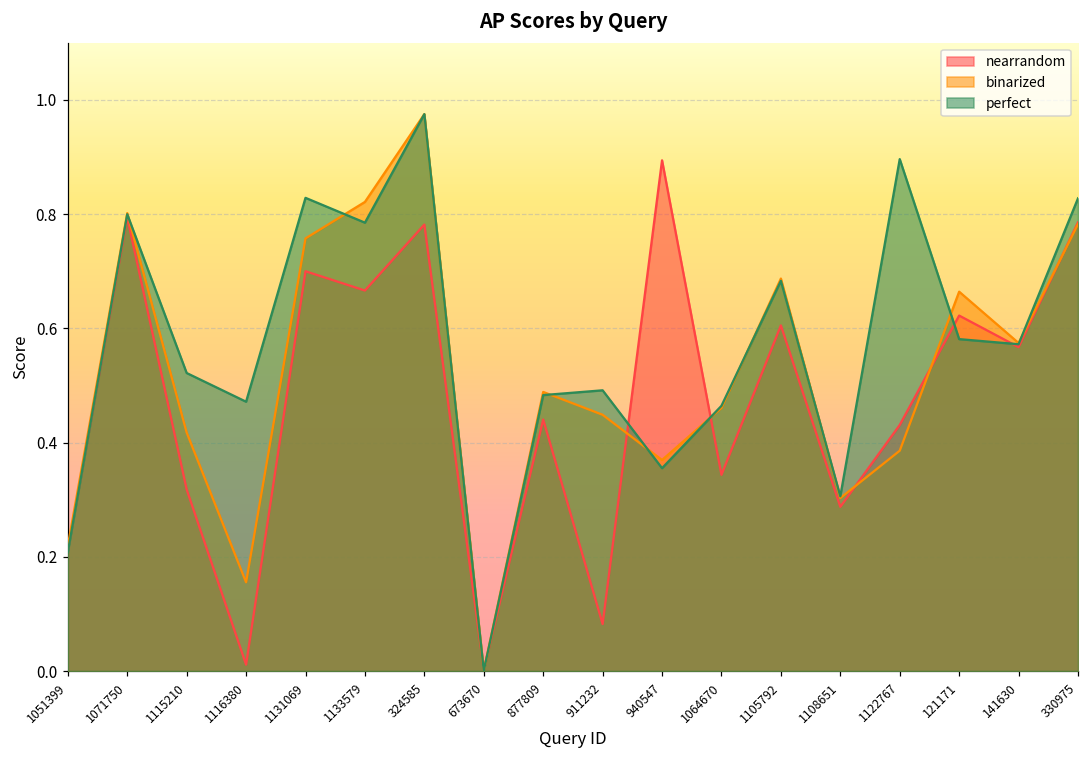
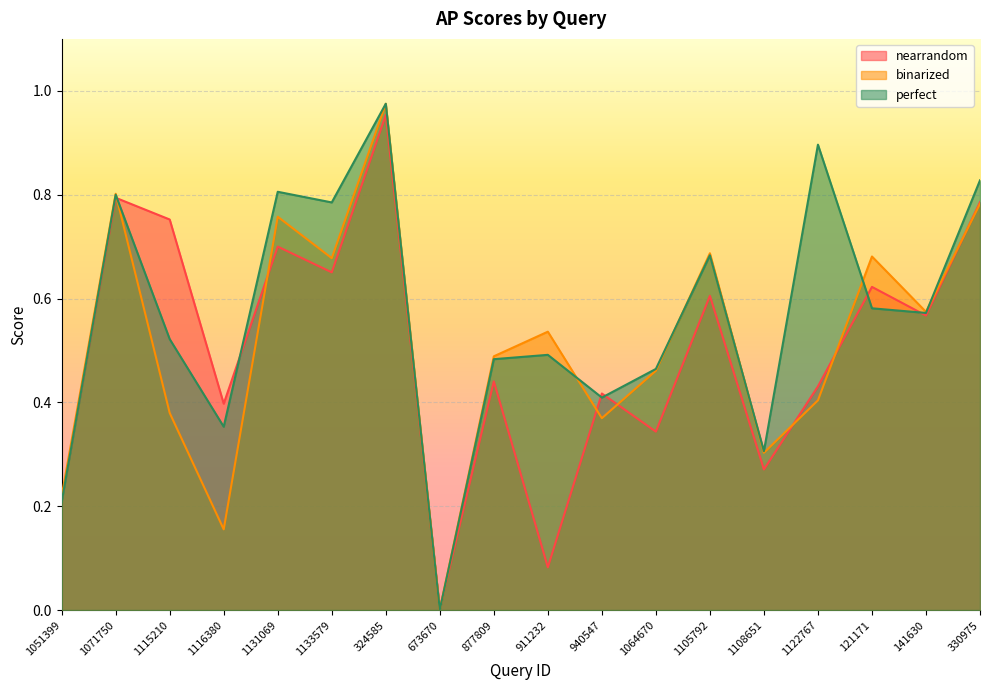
  {
    "nearrandom": {
      "1071750": 0.79,
-     "1115210": 0.32,
-     "1116380": 0.01,
+     "1115210": 0.75,
+     "1116380": 0.40,
      "1131069": 0.70,
-     "1133579": 0.67,
-     "324585": 0.78,
+     "1133579": 0.65,
+     "324585": 0.95,
      "877809": 0.44,
      "911232": 0.08,
-     "940547": 0.89,
+     "940547": 0.42,
      "1064670": 0.34,
      "1105792": 0.61,
-     "1108651": 0.29,
+     "1108651": 0.27,
      "1122767": 0.43,
      "121171": 0.62,
      "141630": 0.57
    },
    "binarized": {
      "1051399": 0.22,
-     "1115210": 0.42,
+     "1115210": 0.38,
      "1116380": 0.16,
      "1131069": 0.76,
-     "1133579": 0.82,
+     "1133579": 0.68,
      "877809": 0.49,
-     "911232": 0.45,
+     "911232": 0.54,
      "940547": 0.37,
-     "1122767": 0.39,
-     "121171": 0.66
+     "1122767": 0.40,
+     "121171": 0.68
    },
    "perfect": {
      "1115210": 0.52,
-     "1116380": 0.47,
-     "1131069": 0.83,
+     "1116380": 0.35,
+     "1131069": 0.81,
      "1133579": 0.79,
      "877809": 0.48,
      "911232": 0.49,
-     "940547": 0.36,
+     "940547": 0.41,
      "1122767": 0.90,
      "121171": 0.58,
      "330975": 0.83
    }
  }
